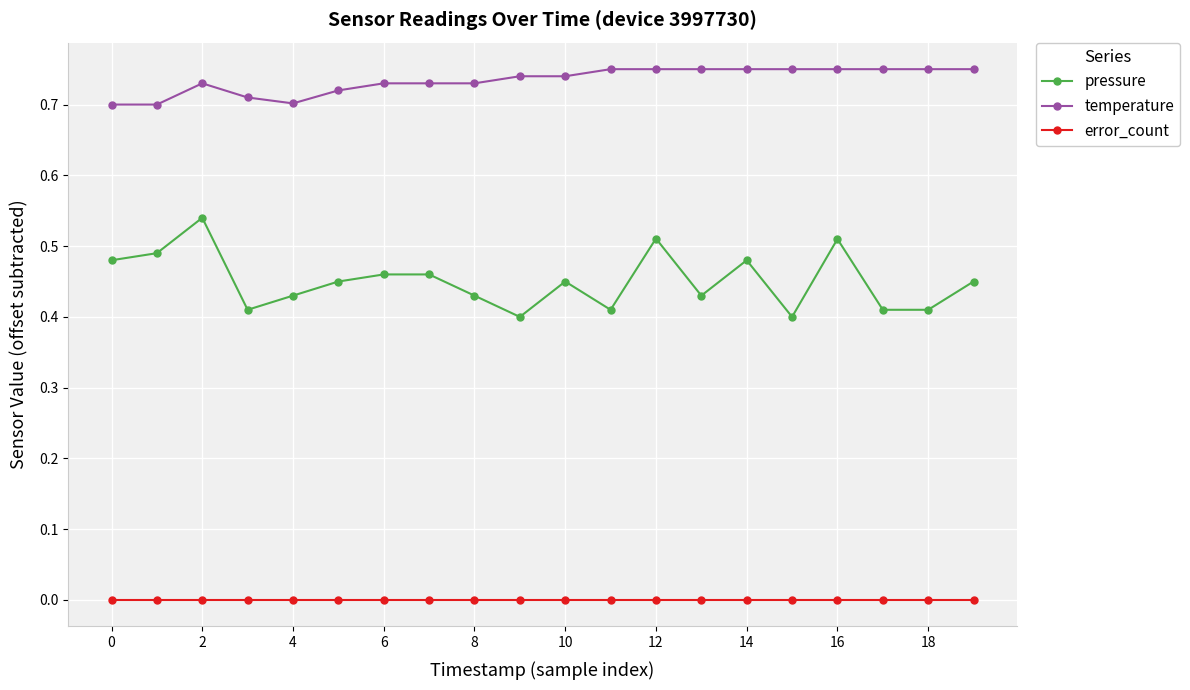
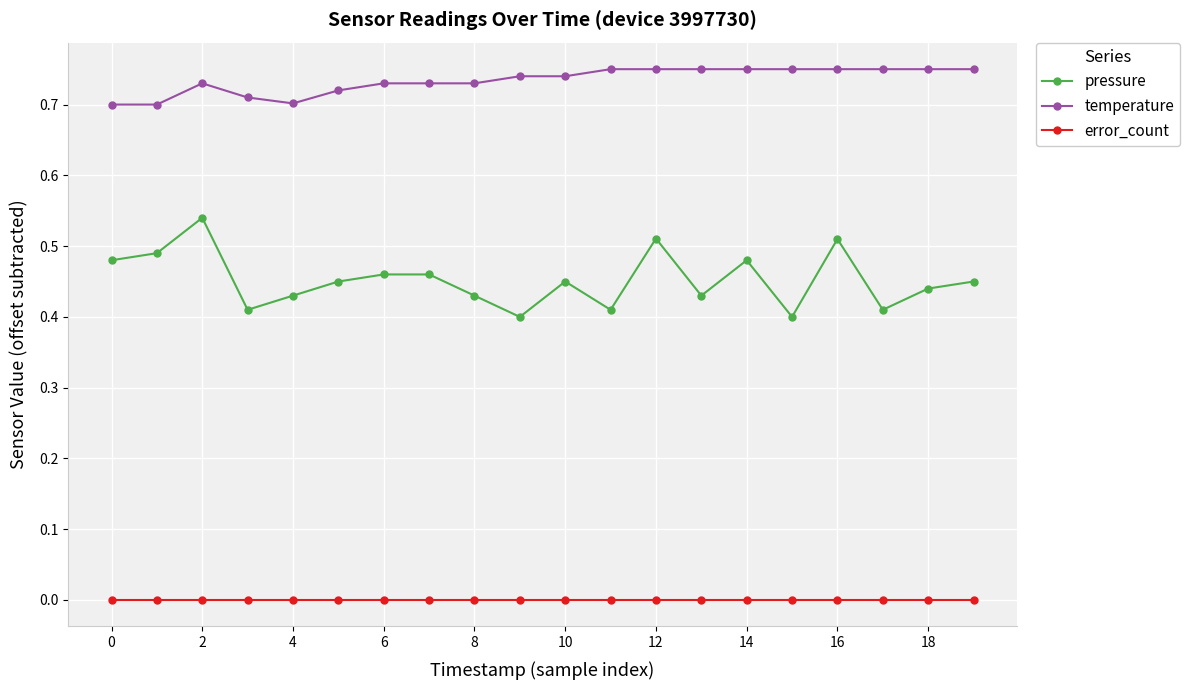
  {
    "pressure": {
      "0": 0.48,
      "2": 0.54,
      "4": 0.43,
      "6": 0.46,
      "8": 0.43,
      "10": 0.45,
      "12": 0.51,
      "14": 0.48,
      "16": 0.51,
-     "18": 0.41
+     "18": 0.44
    },
    "temperature": {
      "0": 0.70,
      "2": 0.73,
      "4": 0.70,
      "6": 0.73,
      "8": 0.73,
      "10": 0.74,
      "12": 0.75,
      "14": 0.75,
      "16": 0.75,
      "18": 0.75
    },
    "error_count": {
      "0": 0.00,
      "2": 0.00,
      "4": 0.00,
      "6": 0.00,
      "8": 0.00,
      "10": 0.00,
      "12": 0.00,
      "14": 0.00,
      "16": 0.00,
      "18": 0.00
    }
  }
